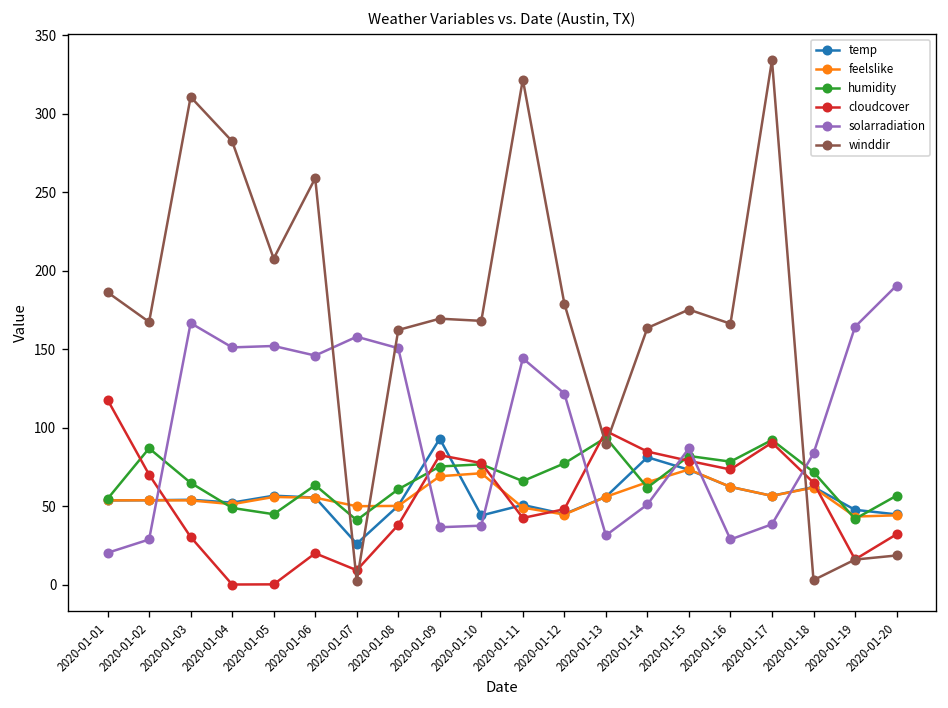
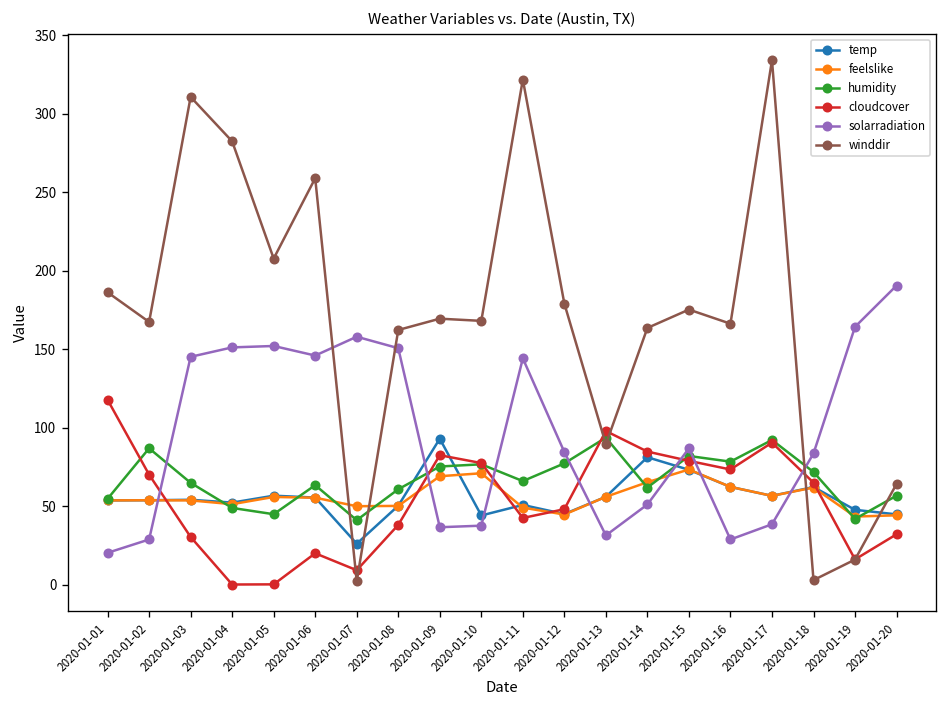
  {
    "temp": {
      "2020-01-07": 26,
      "2020-01-09": 93,
      "2020-01-10": 44,
      "2020-01-14": 81,
      "2020-01-19": 48
    },
    "feelslike": {
      "2020-01-07": 50,
      "2020-01-09": 69,
      "2020-01-10": 71,
      "2020-01-14": 65
    },
    "humidity": {
      "2020-01-02": 87,
      "2020-01-03": 65,
      "2020-01-04": 49,
      "2020-01-05": 45,
      "2020-01-06": 63,
      "2020-01-07": 41,
      "2020-01-08": 61,
      "2020-01-09": 75,
      "2020-01-11": 66,
      "2020-01-12": 77,
      "2020-01-13": 94,
      "2020-01-14": 62,
      "2020-01-15": 82,
      "2020-01-16": 78,
      "2020-01-18": 72,
      "2020-01-20": 57
    },
    "cloudcover": {
      "2020-01-01": 118,
      "2020-01-02": 70,
      "2020-01-03": 30,
      "2020-01-04": 0,
      "2020-01-05": 0,
      "2020-01-06": 20,
      "2020-01-07": 9,
      "2020-01-08": 38,
      "2020-01-09": 83,
      "2020-01-11": 43,
      "2020-01-12": 48,
      "2020-01-13": 98,
      "2020-01-14": 85,
      "2020-01-15": 79,
      "2020-01-16": 73,
      "2020-01-18": 65,
      "2020-01-20": 32
    },
    "solarradiation": {
      "2020-01-01": 20,
      "2020-01-02": 29,
-     "2020-01-03": 167,
+     "2020-01-03": 145,
      "2020-01-04": 151,
      "2020-01-05": 152,
      "2020-01-06": 146,
      "2020-01-07": 158,
      "2020-01-08": 151,
      "2020-01-09": 37,
      "2020-01-10": 38,
      "2020-01-11": 144,
-     "2020-01-12": 122,
+     "2020-01-12": 85,
      "2020-01-13": 31,
      "2020-01-14": 51,
      "2020-01-15": 87,
      "2020-01-16": 29,
      "2020-01-17": 39,
      "2020-01-18": 84,
      "2020-01-19": 164,
      "2020-01-20": 191
    },
    "winddir": {
      "2020-01-01": 186,
      "2020-01-02": 167,
      "2020-01-03": 311,
      "2020-01-04": 283,
      "2020-01-05": 208,
      "2020-01-06": 259,
      "2020-01-07": 2,
      "2020-01-08": 162,
      "2020-01-09": 170,
      "2020-01-10": 168,
      "2020-01-11": 322,
      "2020-01-12": 179,
      "2020-01-13": 90,
      "2020-01-14": 164,
      "2020-01-15": 175,
      "2020-01-16": 166,
      "2020-01-17": 334,
      "2020-01-18": 3,
-     "2020-01-20": 19
+     "2020-01-20": 64
    }
  }
